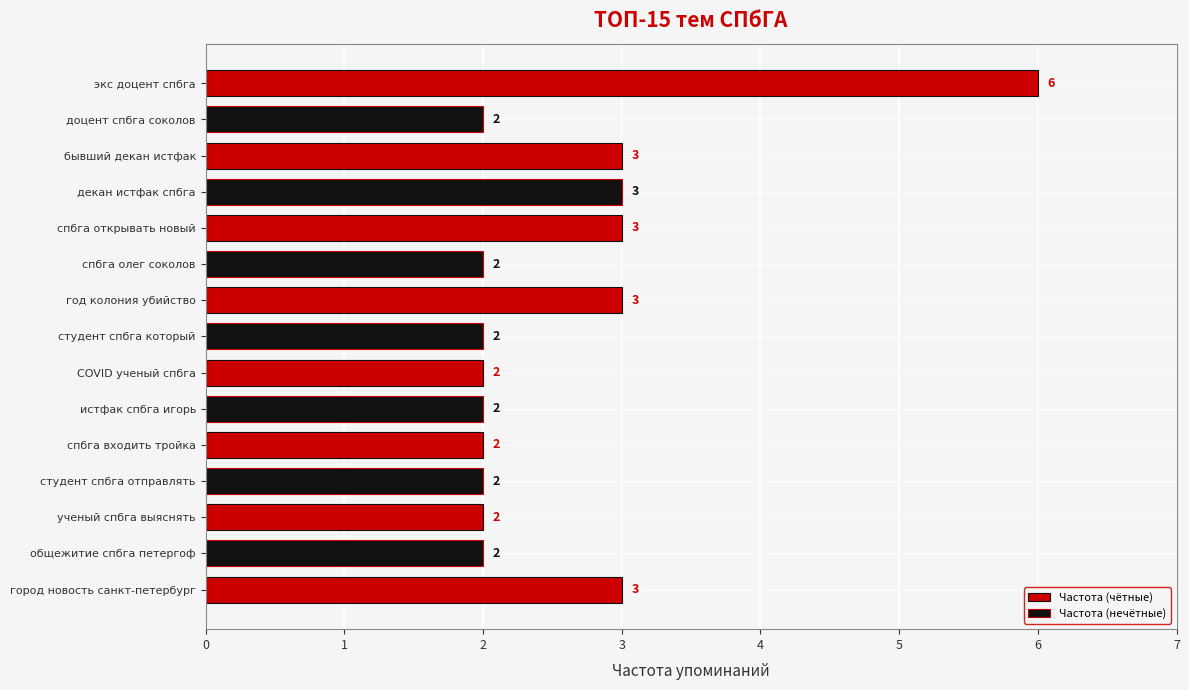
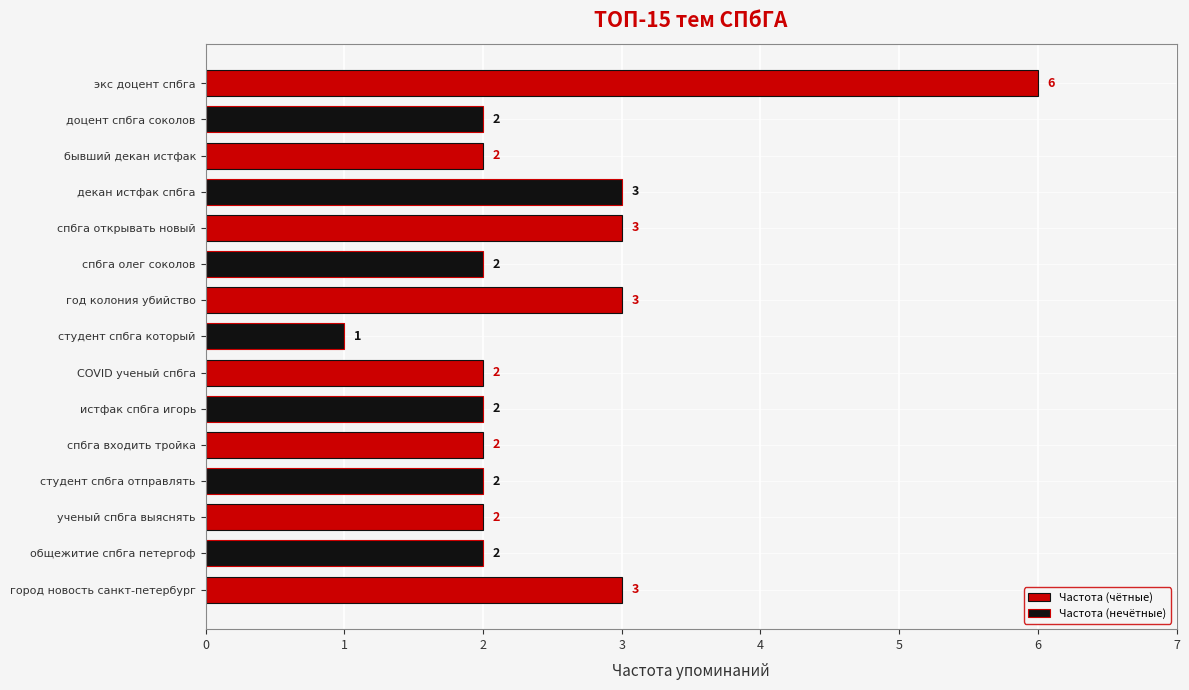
  {
    "Частота (чётные)": {
      "экс доцент спбга": 6,
-     "бывший декан истфак": 3,
+     "бывший декан истфак": 2,
      "спбга открывать новый": 3,
      "год колония убийство": 3,
      "COVID ученый спбга": 2,
      "спбга входить тройка": 2,
      "ученый спбга выяснять": 2,
      "город новость санкт-петербург": 3
    },
    "Частота (нечётные)": {
      "доцент спбга соколов": 2,
      "декан истфак спбга": 3,
      "спбга олег соколов": 2,
-     "студент спбга который": 2,
+     "студент спбга который": 1,
      "истфак спбга игорь": 2,
      "студент спбга отправлять": 2,
      "общежитие спбга петергоф": 2
    }
  }
